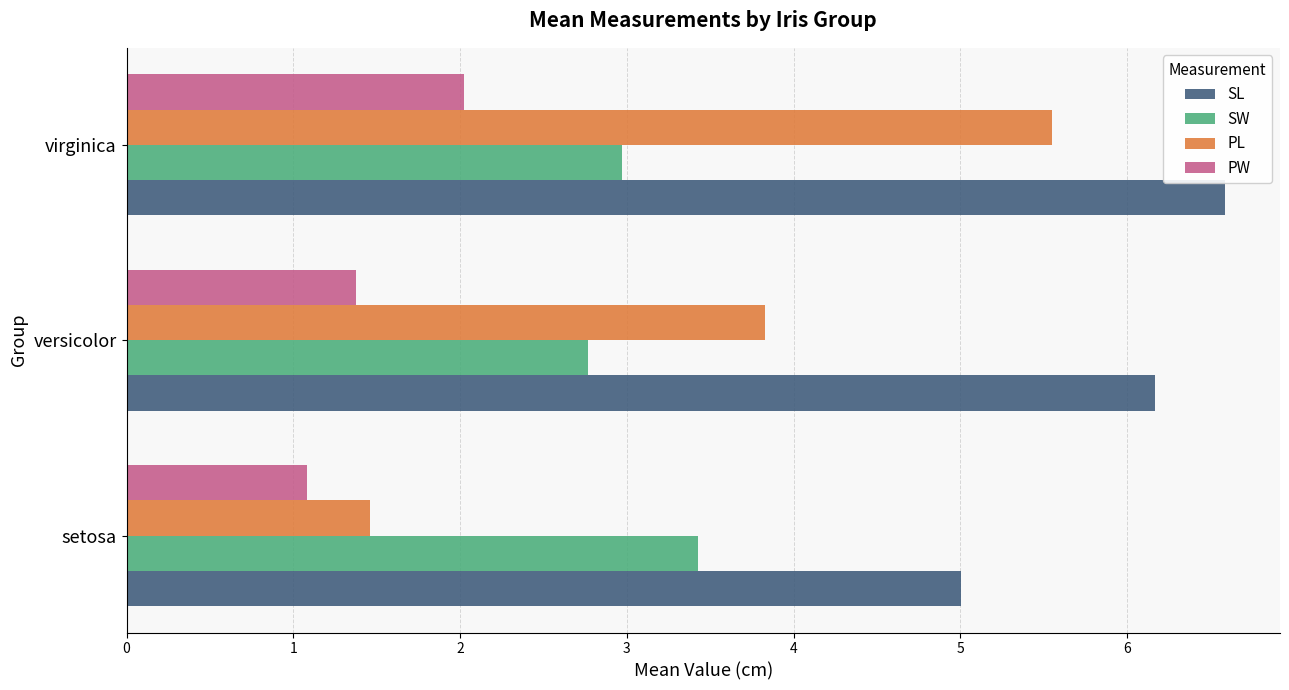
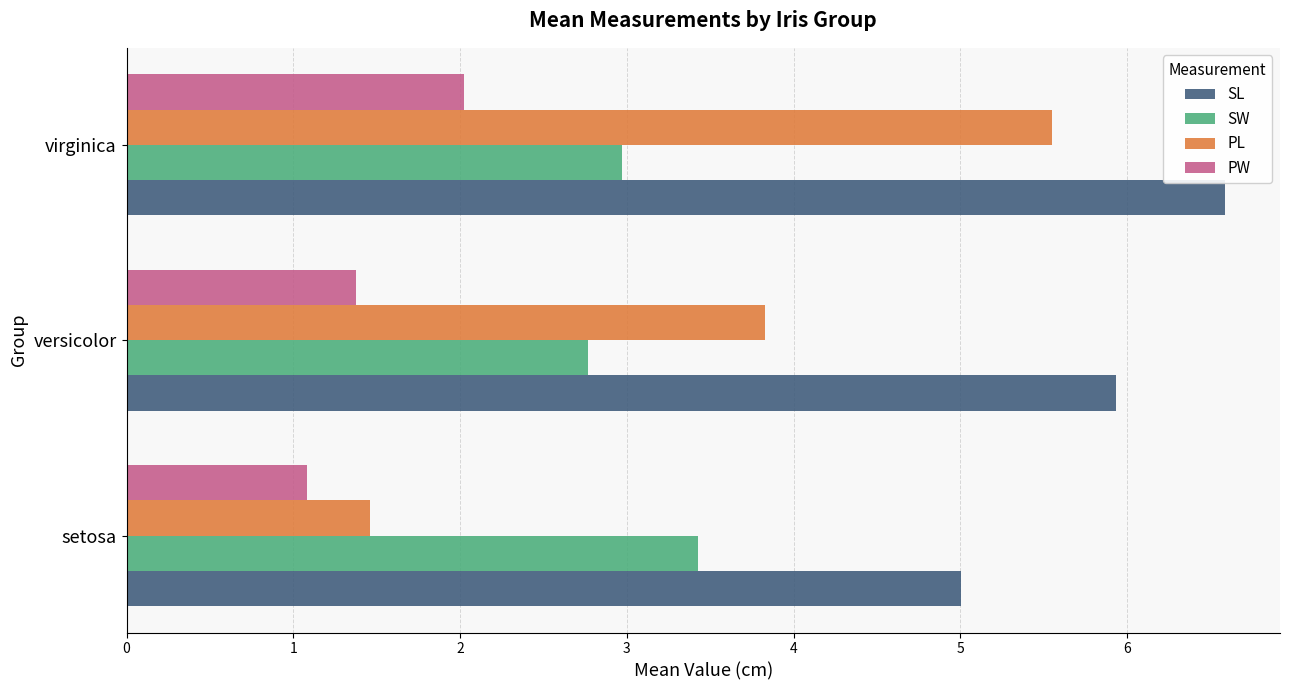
  {
    "SL": {
      "virginica": 6.59,
-     "versicolor": 6.17,
+     "versicolor": 5.94,
      "setosa": 5.01
    },
    "SW": {
      "virginica": 2.97,
      "versicolor": 2.77,
      "setosa": 3.43
    },
    "PL": {
      "virginica": 5.55,
      "versicolor": 3.83,
      "setosa": 1.46
    },
    "PW": {
      "virginica": 2.03,
      "versicolor": 1.37,
      "setosa": 1.09
    }
  }
